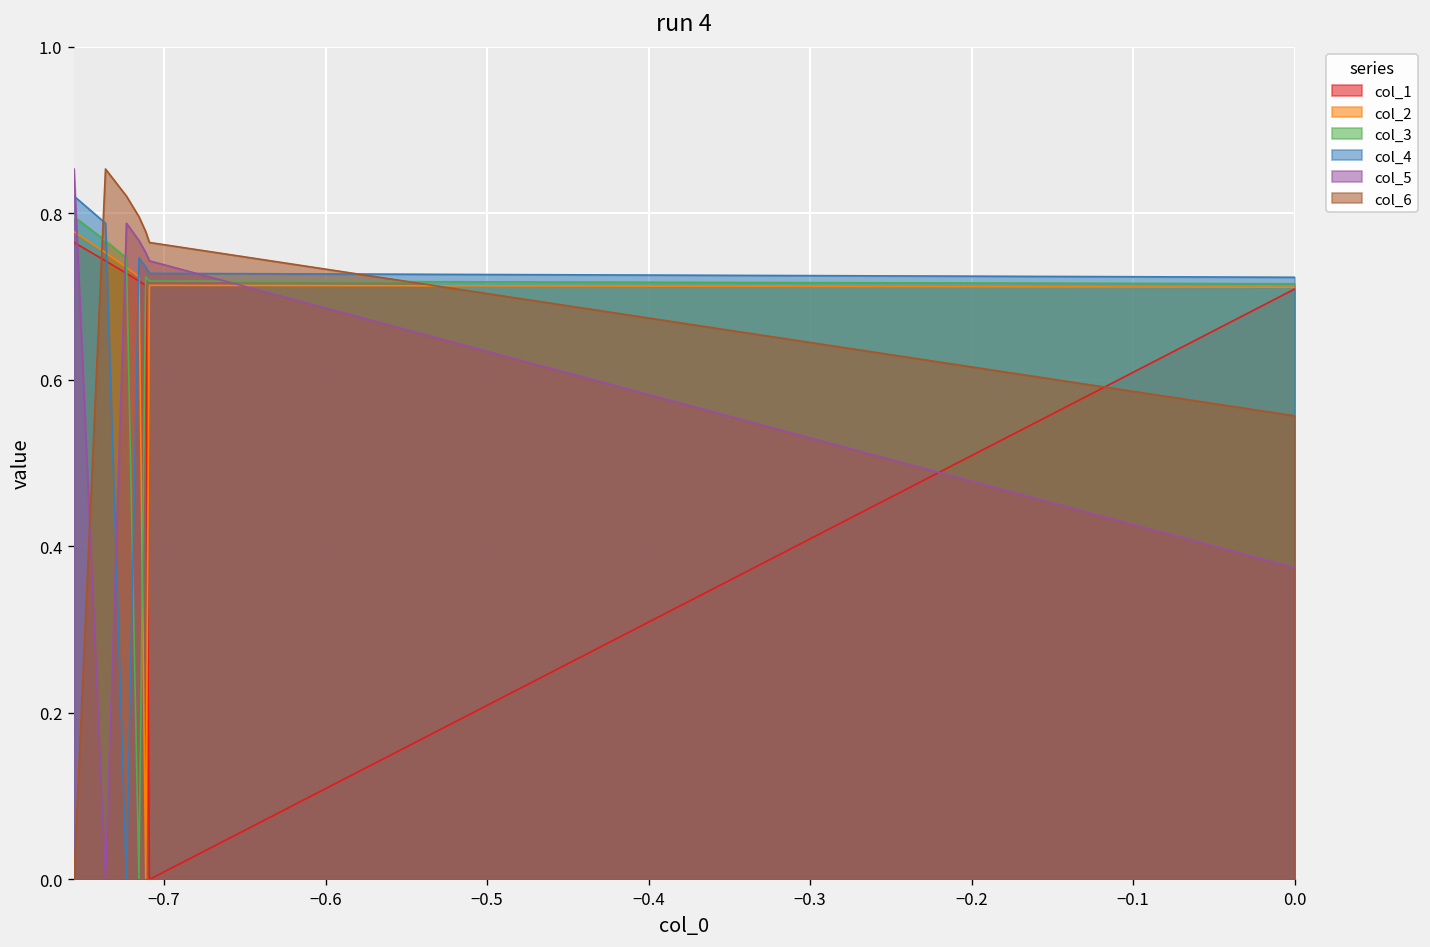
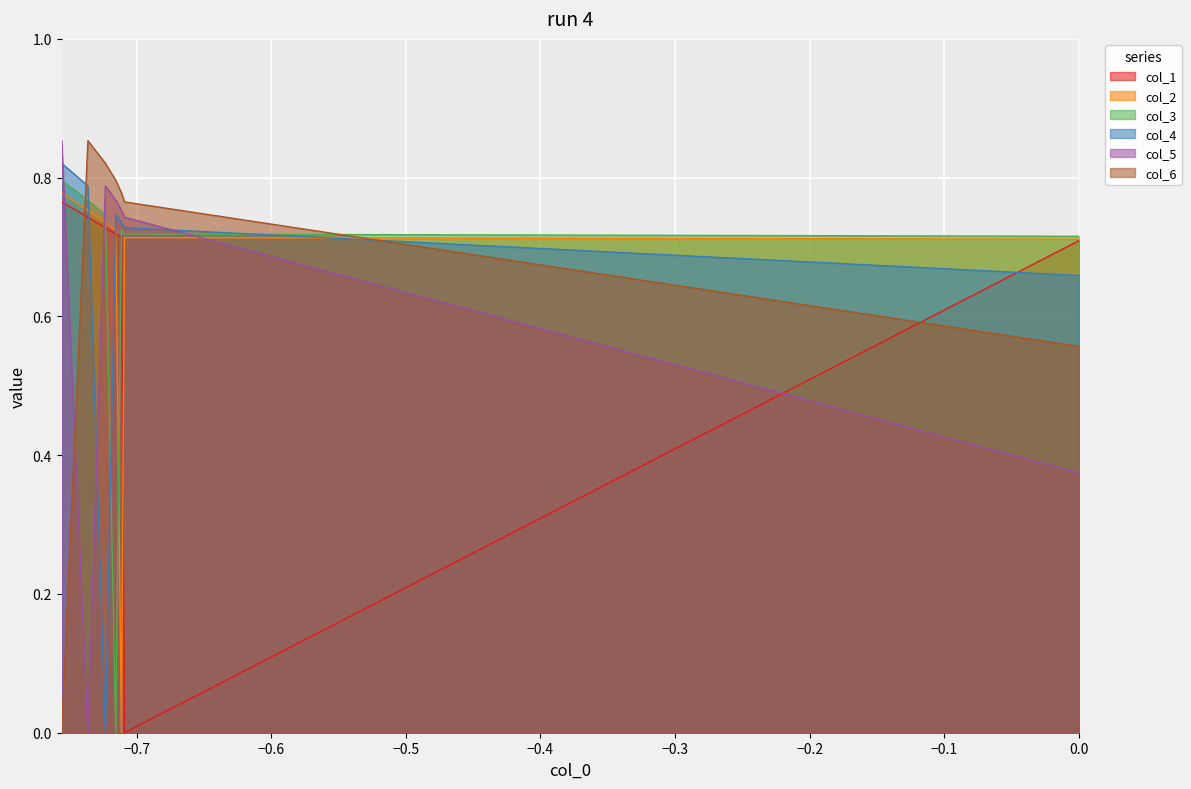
  {
    "col_3": {
      "0.0": 0.72
    },
    "col_4": {
-     "0.0": 0.72
+     "0.0": 0.66
    },
    "col_5": {
      "0.0": 0.37
    },
    "col_6": {
      "0.0": 0.56
    }
  }
